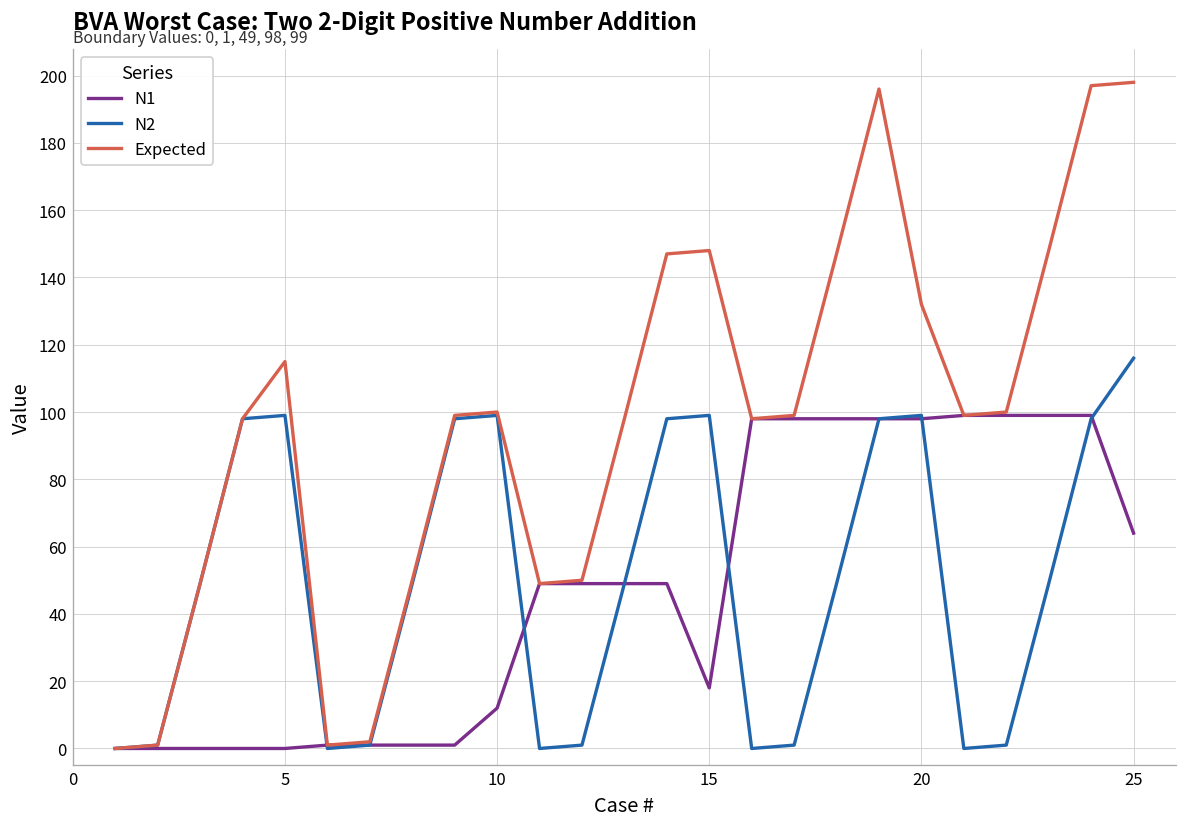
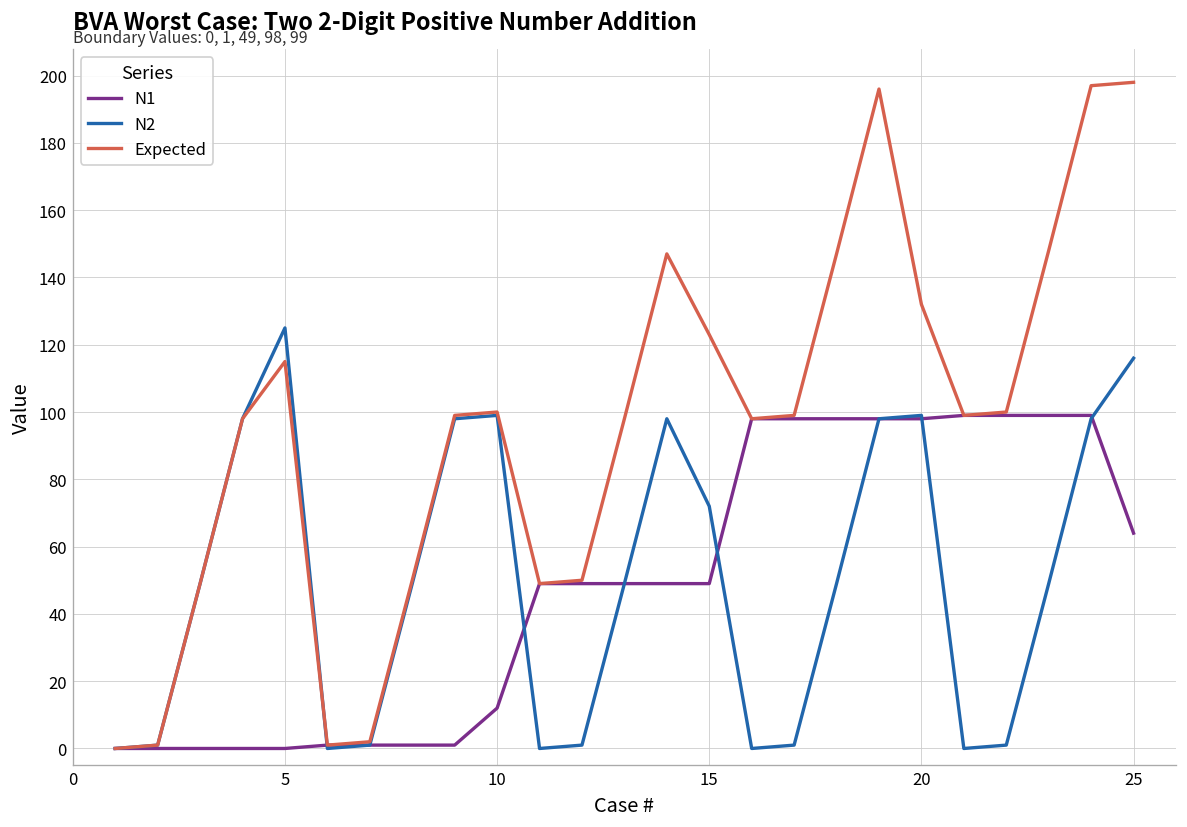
  {
    "N1": {
      "5": 0,
      "10": 12,
-     "15": 18,
+     "15": 49,
      "20": 98,
      "25": 64
    },
    "N2": {
-     "5": 99,
+     "5": 125,
      "10": 99,
-     "15": 99,
+     "15": 72,
      "20": 99,
      "25": 116
    },
    "Expected": {
      "5": 115,
      "10": 100,
-     "15": 148,
+     "15": 123,
      "20": 132,
      "25": 198
    }
  }
